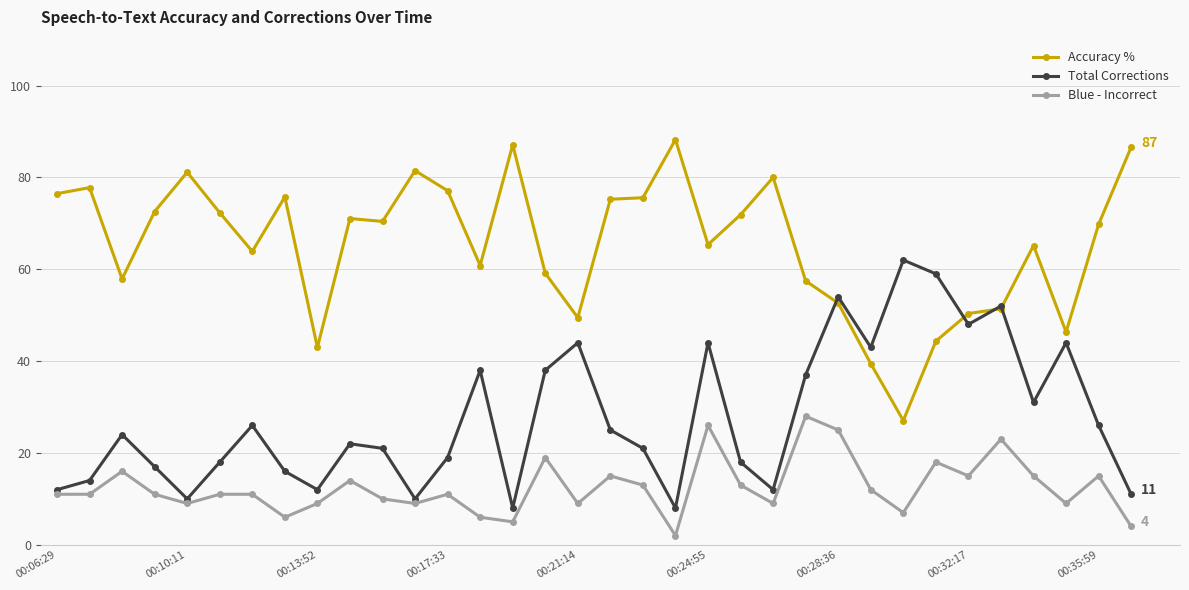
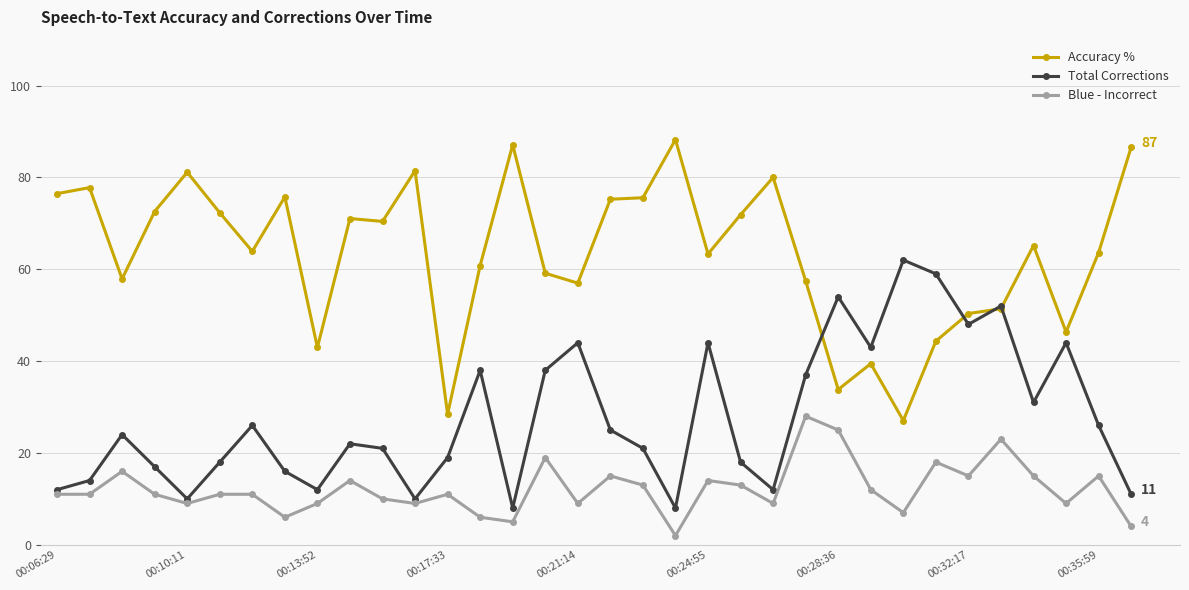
  {
    "Accuracy %": {
      "00:06:29": 76,
      "00:10:11": 81,
      "00:13:52": 43,
-     "00:17:33": 77,
-     "00:21:14": 49,
-     "00:24:55": 65,
-     "00:28:36": 53,
+     "00:17:33": 28,
+     "00:21:14": 57,
+     "00:24:55": 63,
+     "00:28:36": 34,
      "00:32:17": 50,
-     "00:35:59": 70
+     "00:35:59": 64
    },
    "Total Corrections": {
      "00:06:29": 12,
      "00:10:11": 10,
      "00:13:52": 12,
      "00:17:33": 19,
      "00:21:14": 44,
      "00:24:55": 44,
      "00:28:36": 54,
      "00:32:17": 48,
      "00:35:59": 26
    },
    "Blue - Incorrect": {
      "00:06:29": 11,
      "00:10:11": 9,
      "00:13:52": 9,
      "00:17:33": 11,
      "00:21:14": 9,
-     "00:24:55": 26,
+     "00:24:55": 14,
      "00:28:36": 25,
      "00:32:17": 15,
      "00:35:59": 15
    }
  }
